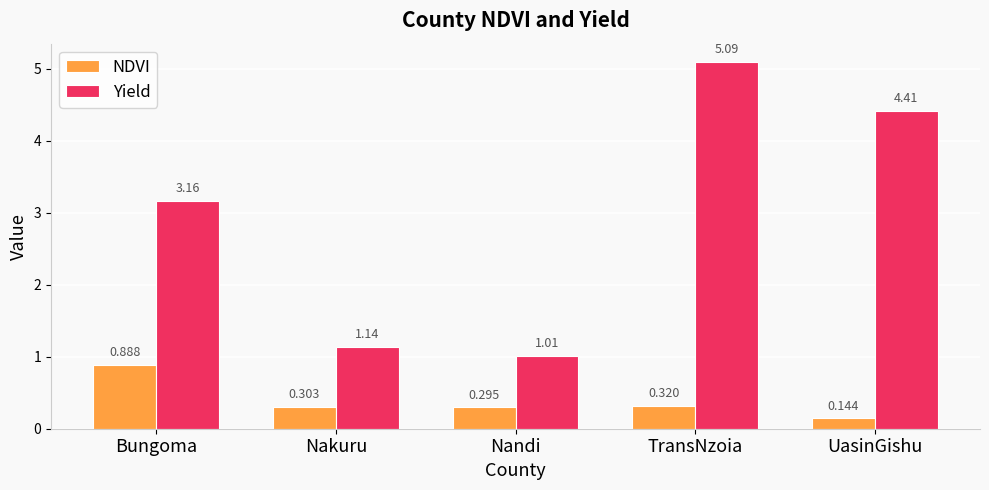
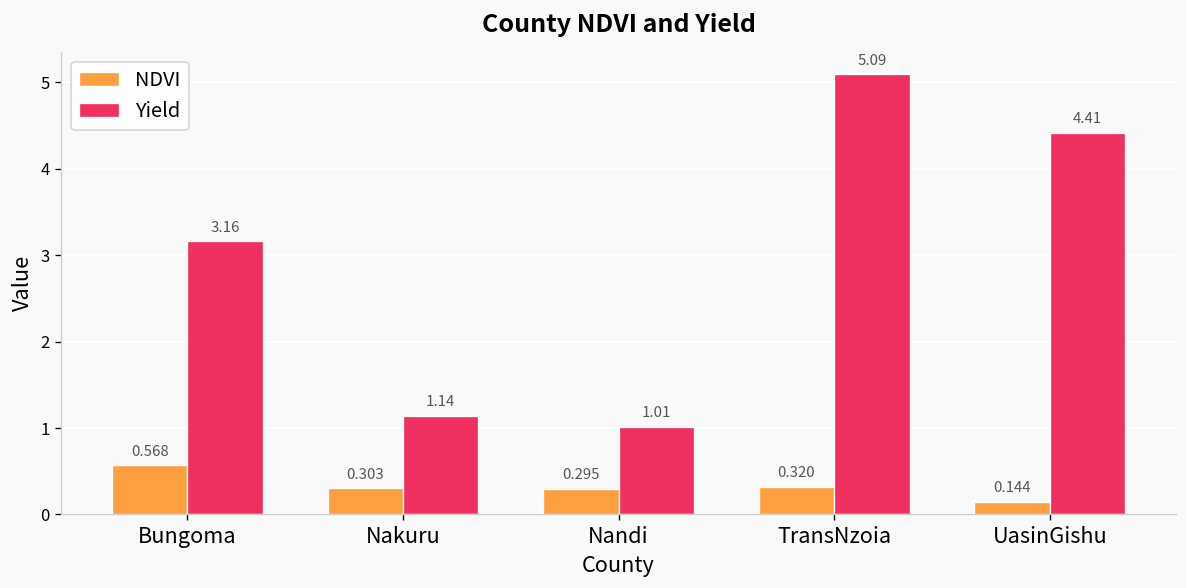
  {
    "NDVI": {
-     "Bungoma": 0.888,
+     "Bungoma": 0.568,
      "Nakuru": 0.303,
      "Nandi": 0.295,
      "TransNzoia": 0.320,
      "UasinGishu": 0.144
    },
    "Yield": {
      "Bungoma": 3.16,
      "Nakuru": 1.14,
      "Nandi": 1.01,
      "TransNzoia": 5.09,
      "UasinGishu": 4.41
    }
  }
